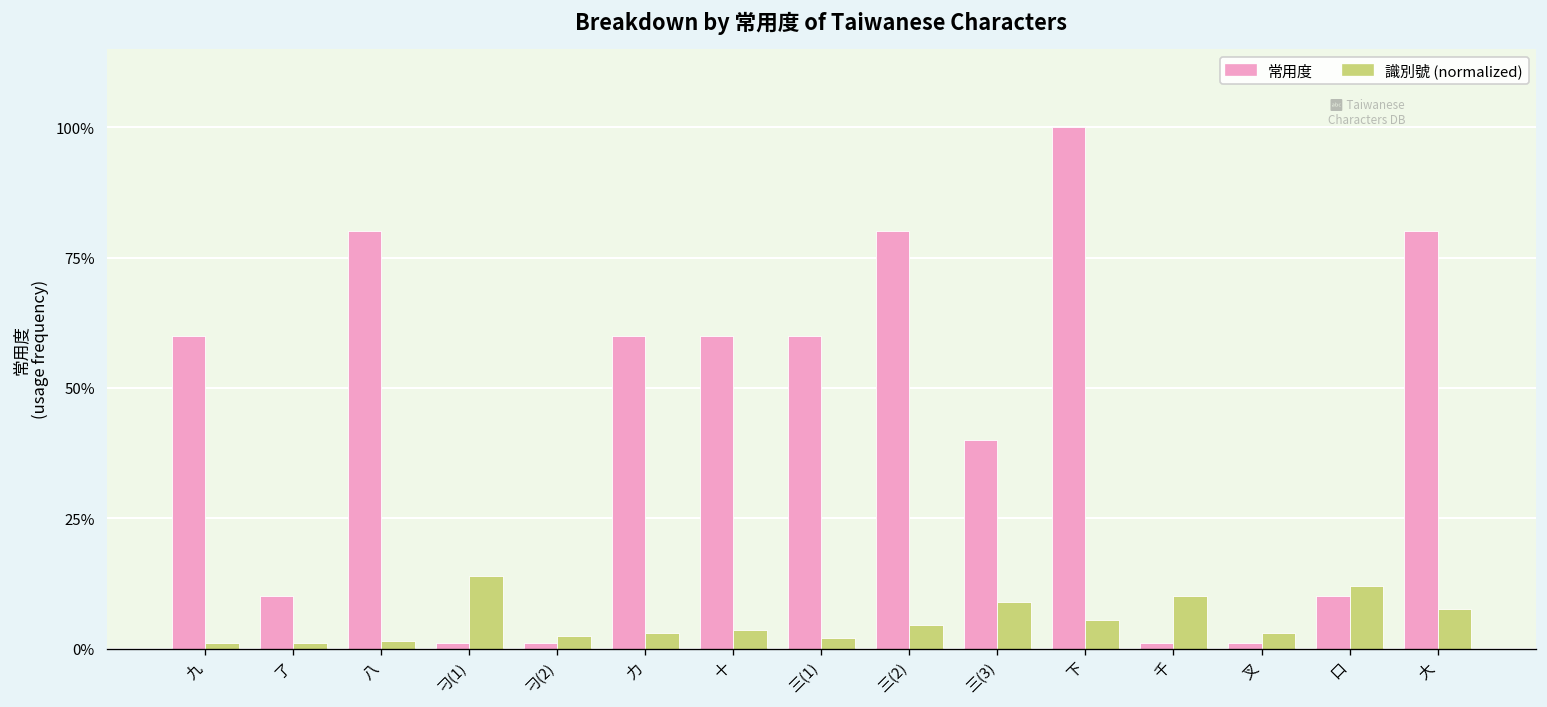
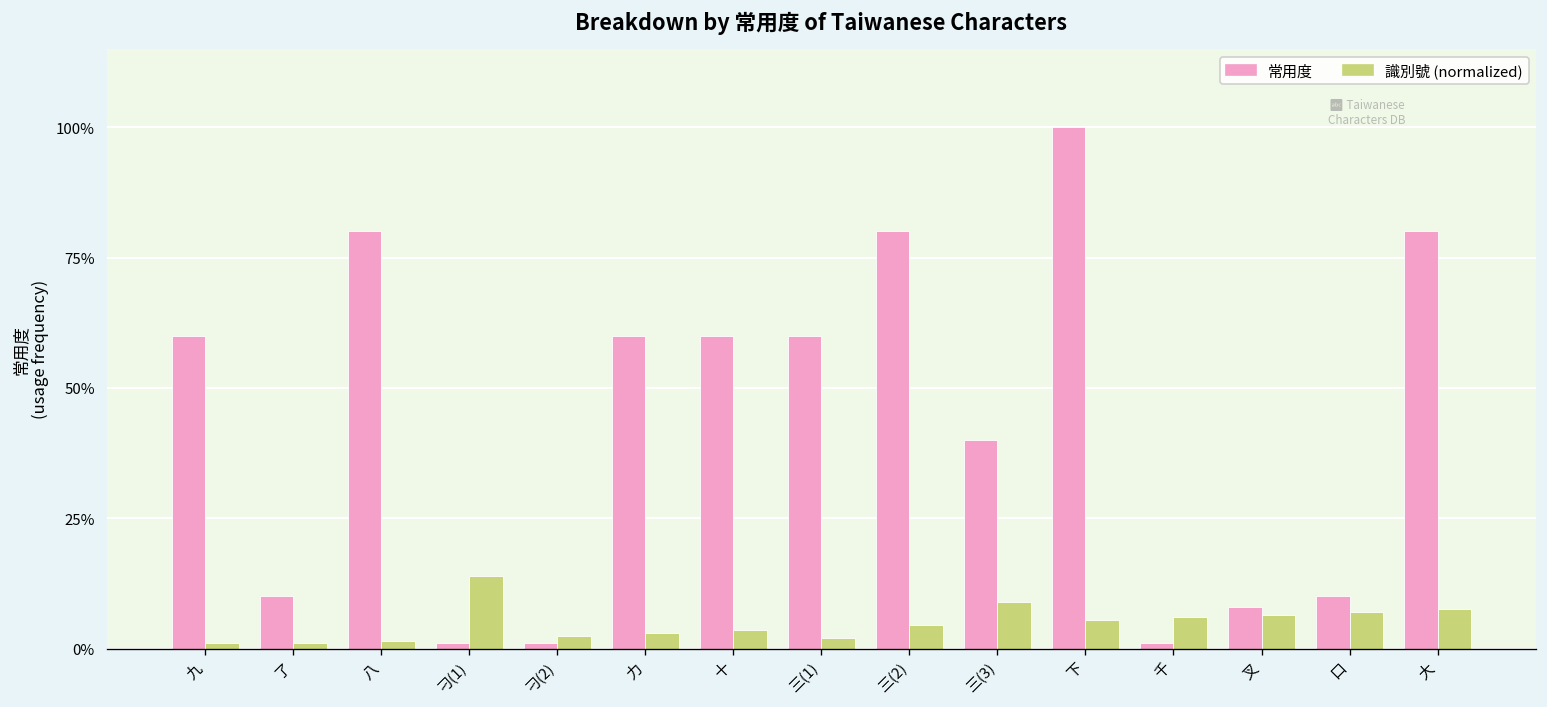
  {
    "常用度": {
      "九": "60%",
      "了": "10%",
      "八": "80%",
      "刁(1)": "1%",
      "刁(2)": "1%",
      "力": "60%",
      "十": "60%",
      "三(1)": "60%",
      "三(2)": "80%",
      "三(3)": "40%",
      "下": "100%",
      "千": "1%",
-     "叉": "1%",
+     "叉": "8%",
      "口": "10%",
      "大": "80%"
    },
    "識別號 (normalized)": {
      "九": "1%",
      "了": "1%",
      "八": "2%",
      "刁(1)": "14%",
      "刁(2)": "3%",
      "力": "3%",
      "十": "4%",
      "三(1)": "2%",
      "三(2)": "5%",
      "三(3)": "9%",
      "下": "6%",
-     "千": "10%",
-     "叉": "3%",
-     "口": "12%",
+     "千": "6%",
+     "叉": "7%",
+     "口": "7%",
      "大": "8%"
    }
  }
